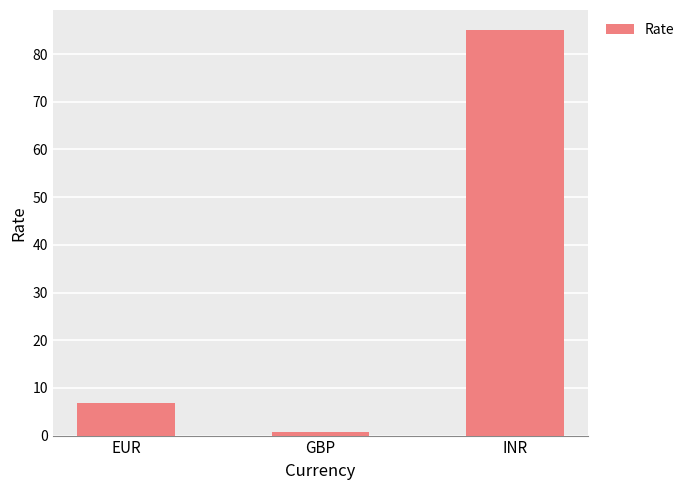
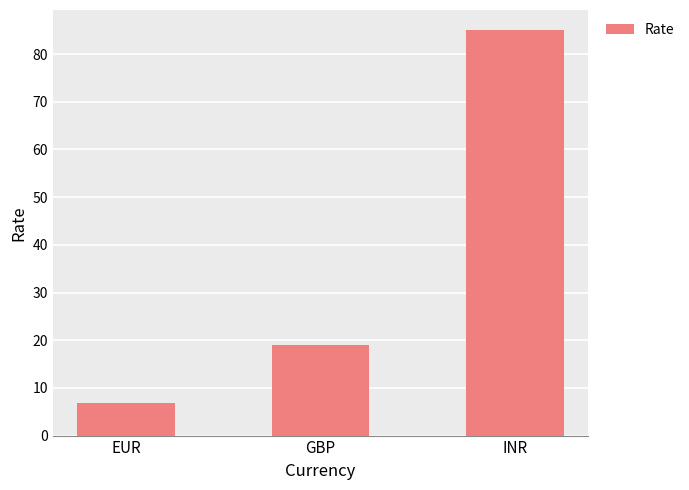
  {
    "EUR": 7,
-   "GBP": 1,
+   "GBP": 19,
    "INR": 85
  }
